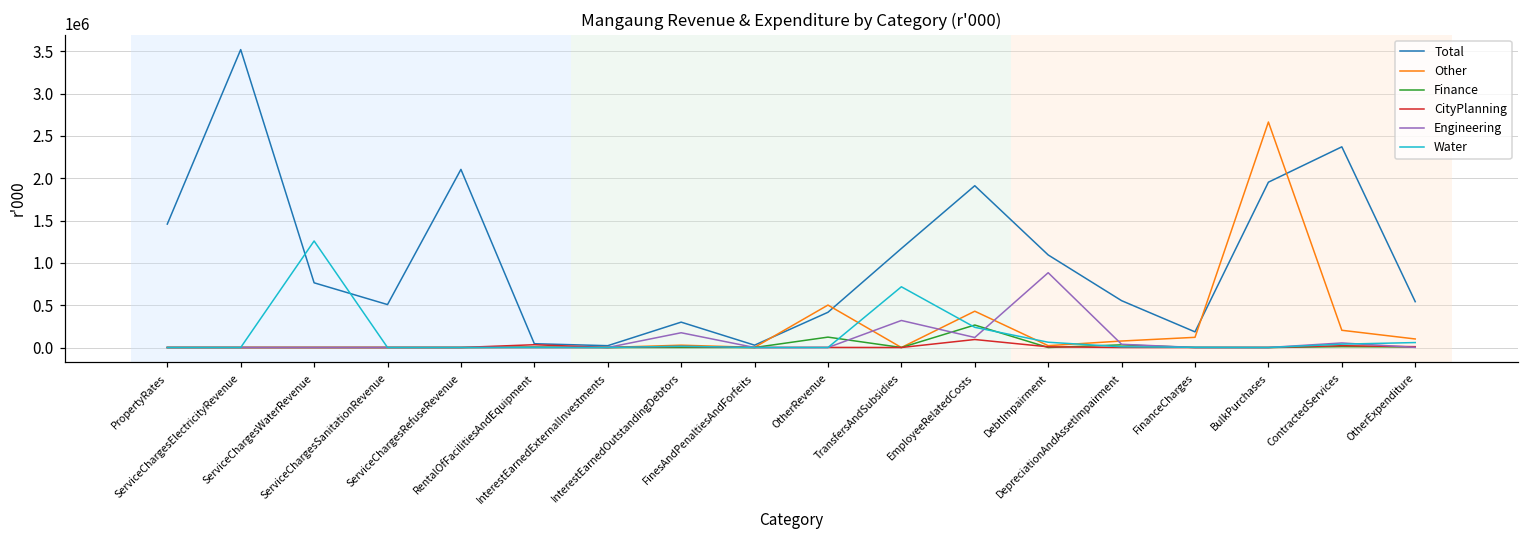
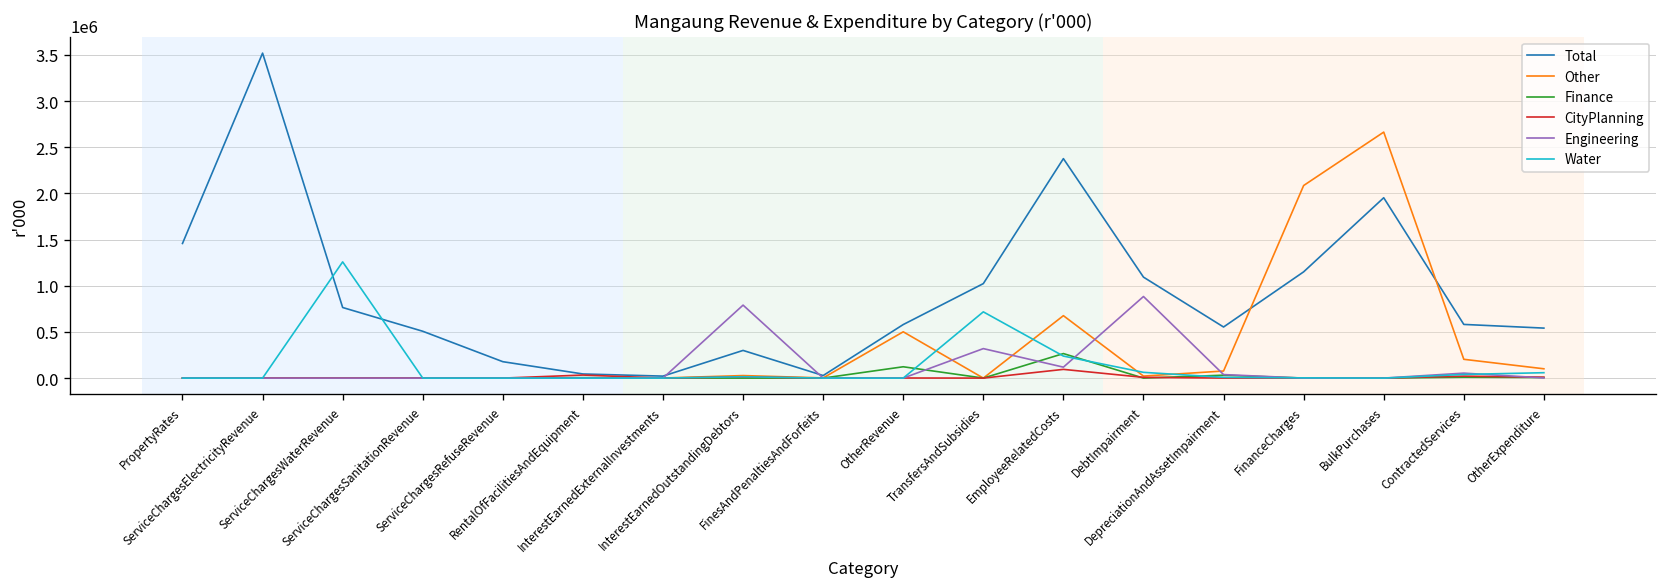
  {
    "Total": {
      "PropertyRates": 1500000,
      "ServiceChargesElectricityRevenue": 3500000,
      "ServiceChargesWaterRevenue": 800000,
      "ServiceChargesSanitationRevenue": 500000,
-     "ServiceChargesRefuseRevenue": 2100000,
+     "ServiceChargesRefuseRevenue": 200000,
      "InterestEarnedOutstandingDebtors": 300000,
-     "OtherRevenue": 400000,
-     "TransfersAndSubsidies": 1200000,
-     "EmployeeRelatedCosts": 1900000,
+     "OtherRevenue": 600000,
+     "TransfersAndSubsidies": 1000000,
+     "EmployeeRelatedCosts": 2400000,
      "DebtImpairment": 1100000,
      "DepreciationAndAssetImpairment": 600000,
-     "FinanceCharges": 200000,
+     "FinanceCharges": 1200000,
      "BulkPurchases": 2000000,
-     "ContractedServices": 2400000,
+     "ContractedServices": 600000,
      "OtherExpenditure": 500000
    },
    "Other": {
      "OtherRevenue": 500000,
-     "EmployeeRelatedCosts": 400000,
+     "EmployeeRelatedCosts": 700000,
      "DepreciationAndAssetImpairment": 100000,
-     "FinanceCharges": 100000,
+     "FinanceCharges": 2100000,
      "BulkPurchases": 2700000,
      "ContractedServices": 200000,
      "OtherExpenditure": 100000
    },
    "Finance": {
      "OtherRevenue": 100000
    },
    "Engineering": {
-     "InterestEarnedOutstandingDebtors": 200000,
+     "InterestEarnedOutstandingDebtors": 800000,
      "TransfersAndSubsidies": 300000,
      "DebtImpairment": 900000
    },
    "Water": {
      "ServiceChargesWaterRevenue": 1300000,
      "TransfersAndSubsidies": 700000,
      "DebtImpairment": 100000,
      "OtherExpenditure": 100000
    }
  }
